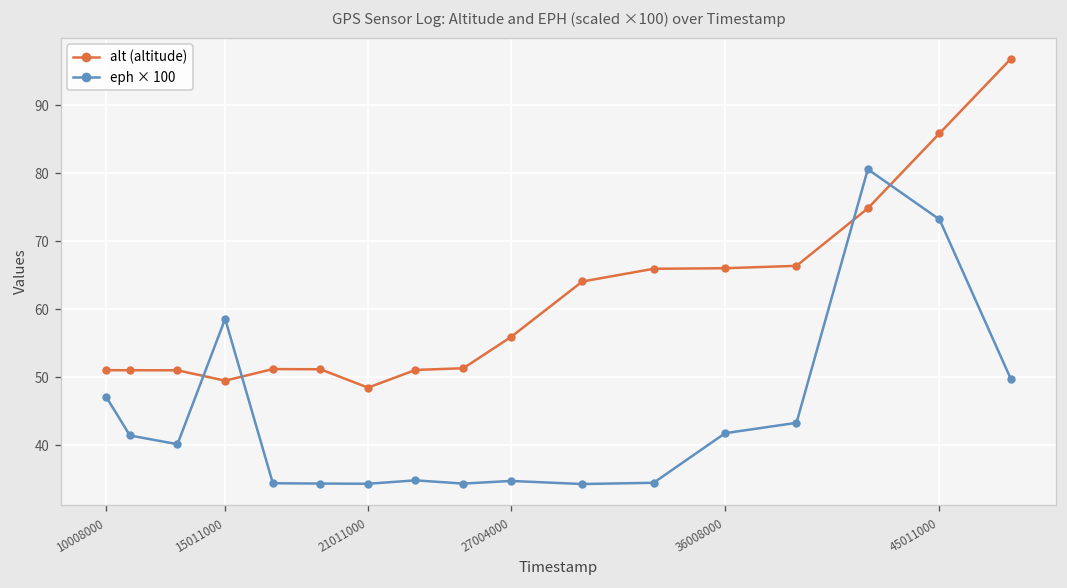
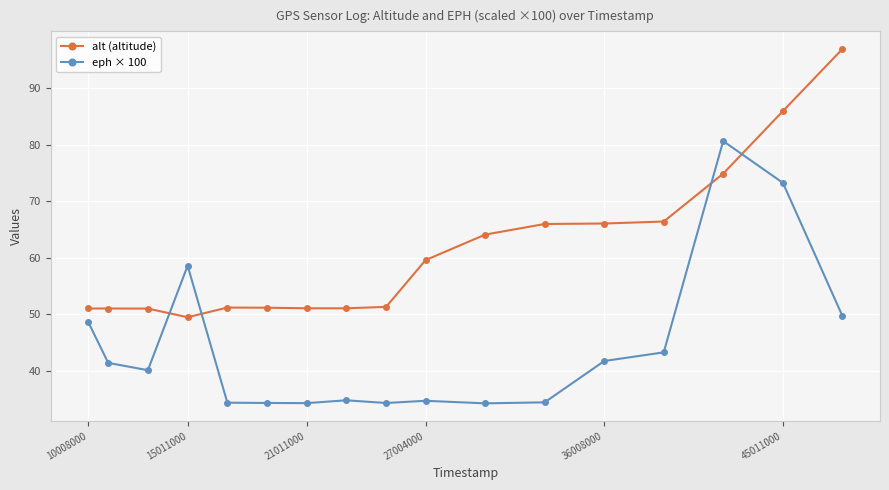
  {
    "alt (altitude)": {
      "10008000": 51,
      "15011000": 49,
-     "21011000": 48,
-     "27004000": 56,
+     "21011000": 51,
+     "27004000": 60,
      "36008000": 66,
      "45011000": 86
    },
    "eph × 100": {
-     "10008000": 47,
+     "10008000": 49,
      "15011000": 59,
      "21011000": 34,
      "27004000": 35,
      "36008000": 42,
      "45011000": 73
    }
  }
